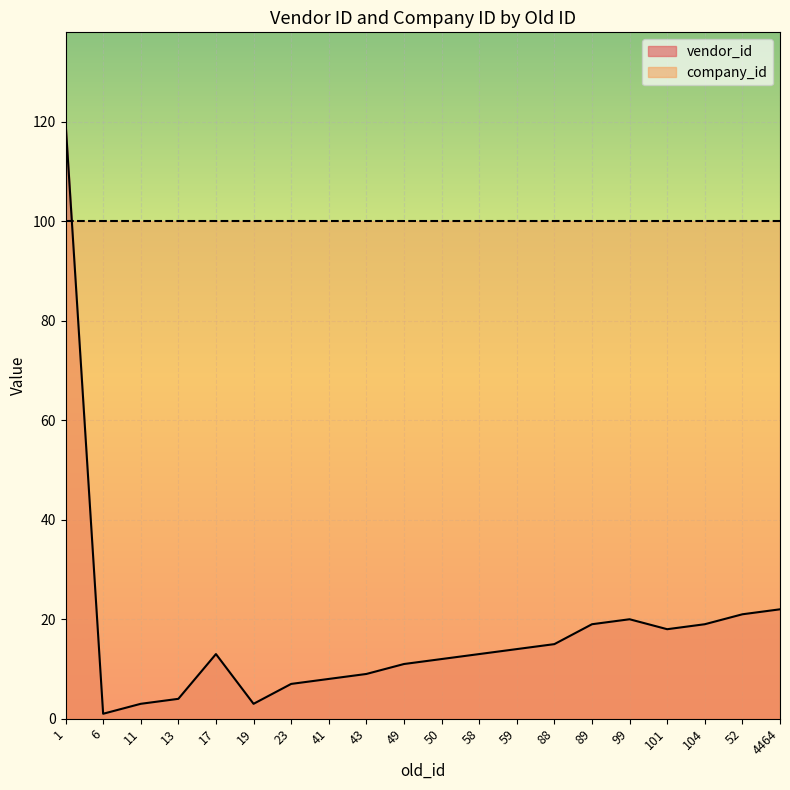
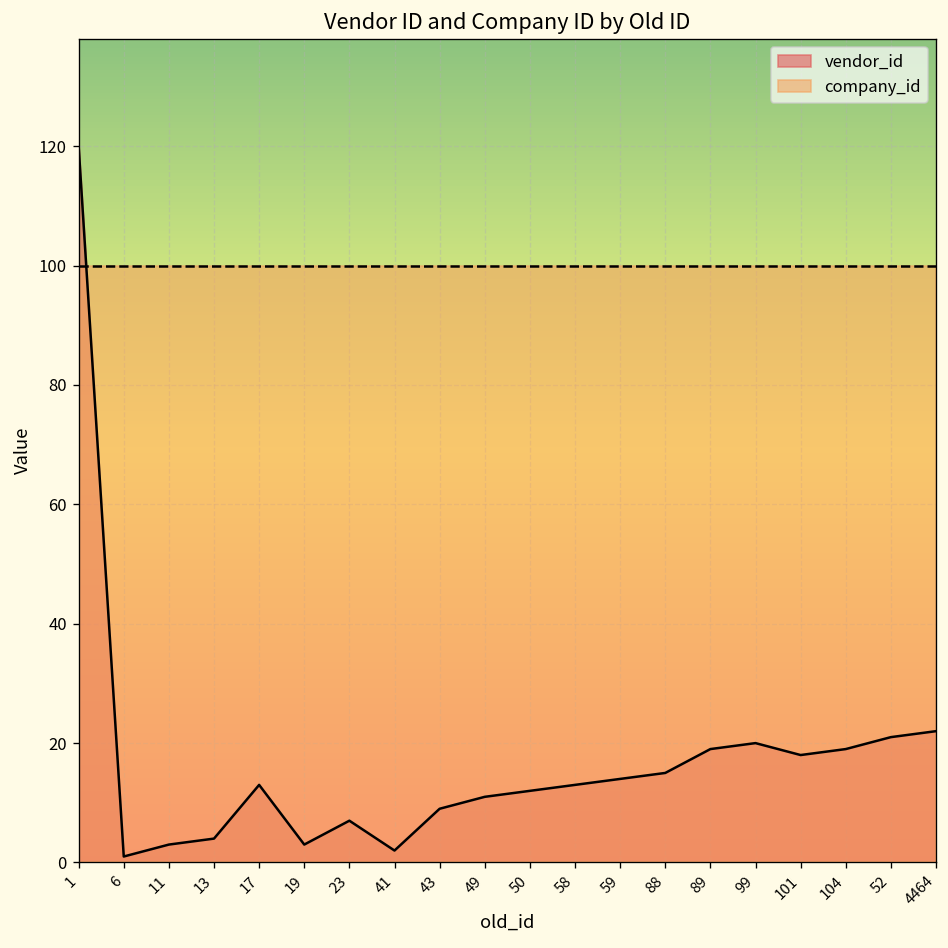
  {
    "vendor_id": {
      "1": 120,
      "6": 1,
      "11": 3,
      "13": 4,
      "17": 13,
      "19": 3,
      "23": 7,
-     "41": 8,
+     "41": 2,
      "43": 9,
      "49": 11,
      "50": 12,
      "58": 13,
      "59": 14,
      "88": 15,
      "89": 19,
      "99": 20,
      "101": 18,
      "104": 19,
      "52": 21,
      "4464": 22
    },
    "company_id": {
      "1": 100,
      "6": 100,
      "11": 100,
      "13": 100,
      "17": 100,
      "19": 100,
      "23": 100,
      "41": 100,
      "43": 100,
      "49": 100,
      "50": 100,
      "58": 100,
      "59": 100,
      "88": 100,
      "89": 100,
      "99": 100,
      "101": 100,
      "104": 100,
      "52": 100,
      "4464": 100
    }
  }
